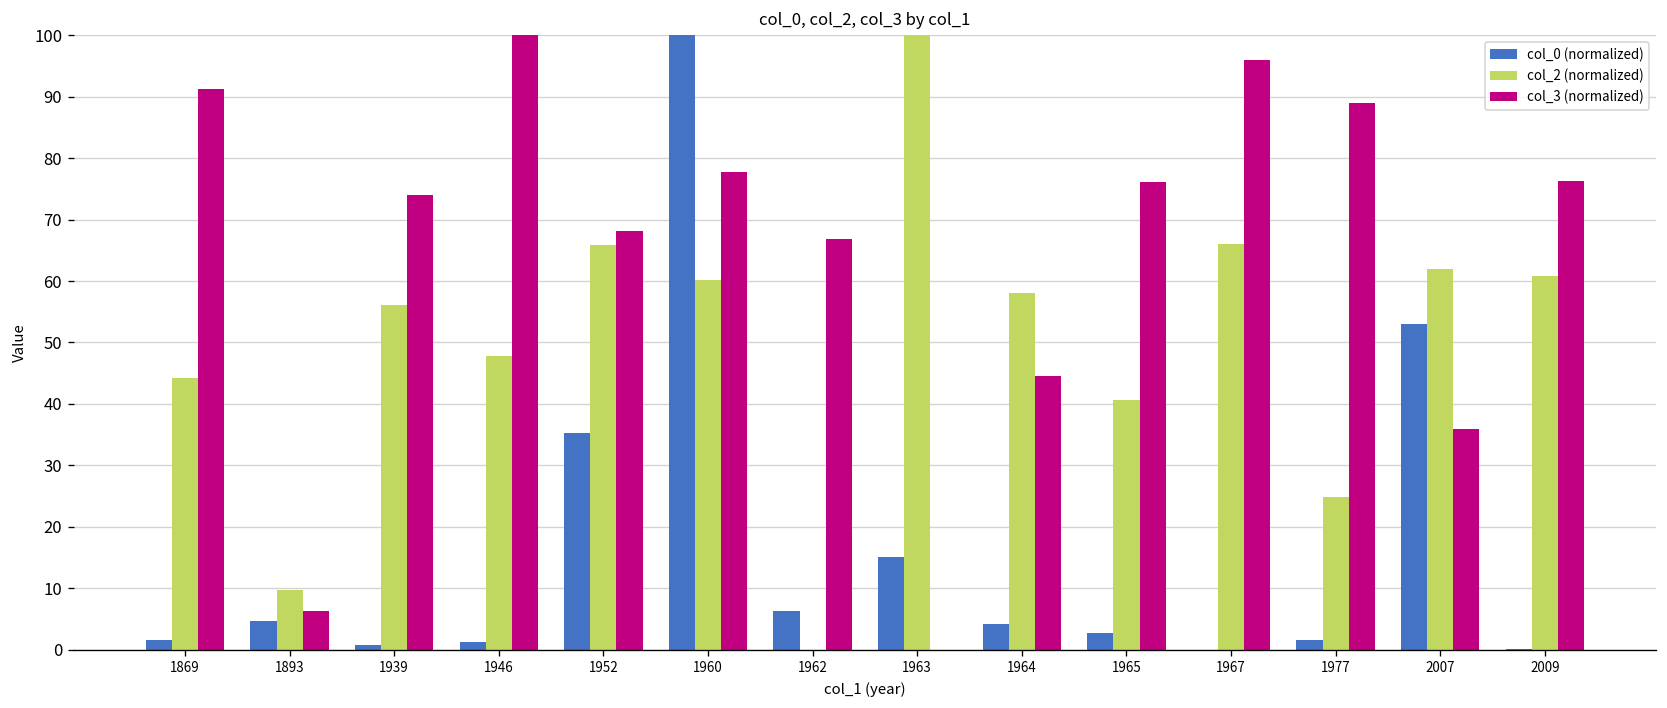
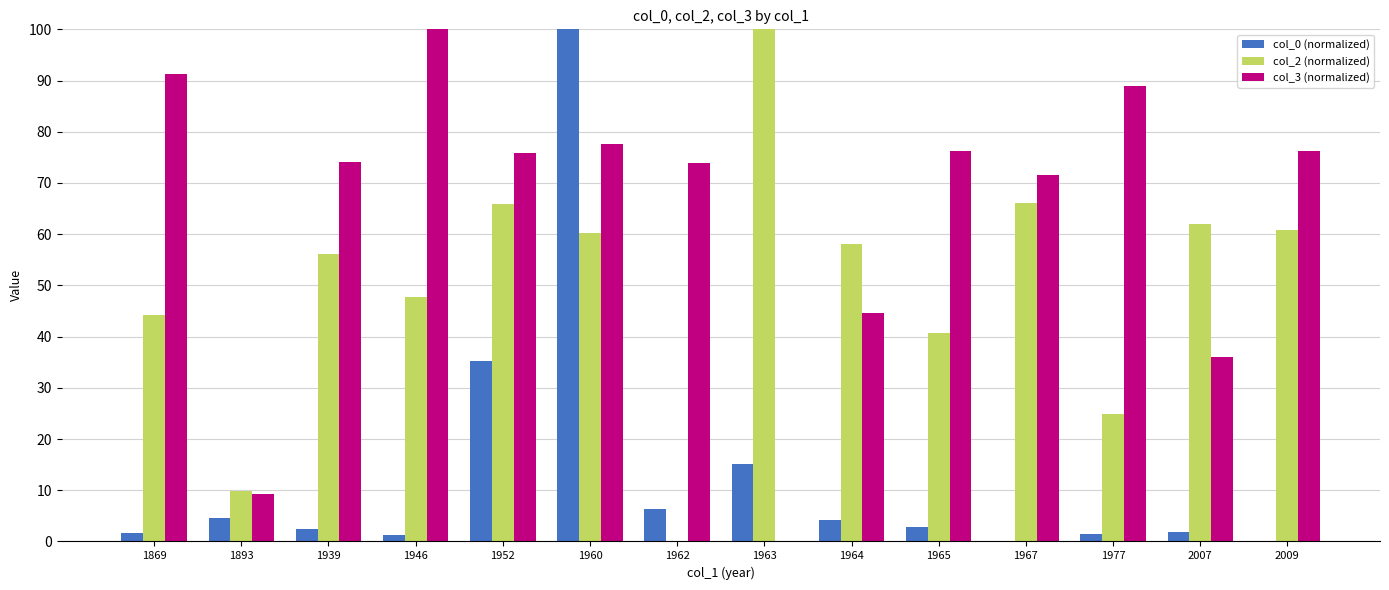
  {
    "col_0 (normalized)": {
      "1869": 2,
      "1893": 5,
-     "1939": 1,
+     "1939": 2,
      "1946": 1,
      "1952": 35,
      "1960": 100,
      "1962": 6,
      "1963": 15,
      "1964": 4,
      "1965": 3,
      "1967": 0,
      "1977": 2,
-     "2007": 53
+     "2007": 2
    },
    "col_2 (normalized)": {
      "1869": 44,
      "1893": 10,
      "1939": 56,
      "1946": 48,
      "1952": 66,
      "1960": 60,
      "1962": 0,
      "1963": 100,
      "1964": 58,
      "1965": 41,
      "1967": 66,
      "1977": 25,
      "2007": 62,
      "2009": 61
    },
    "col_3 (normalized)": {
      "1869": 91,
-     "1893": 6,
+     "1893": 9,
      "1939": 74,
      "1946": 100,
-     "1952": 68,
+     "1952": 76,
      "1960": 78,
-     "1962": 67,
+     "1962": 74,
      "1963": 0,
      "1964": 45,
      "1965": 76,
-     "1967": 96,
+     "1967": 72,
      "1977": 89,
      "2007": 36,
      "2009": 76
    }
  }
